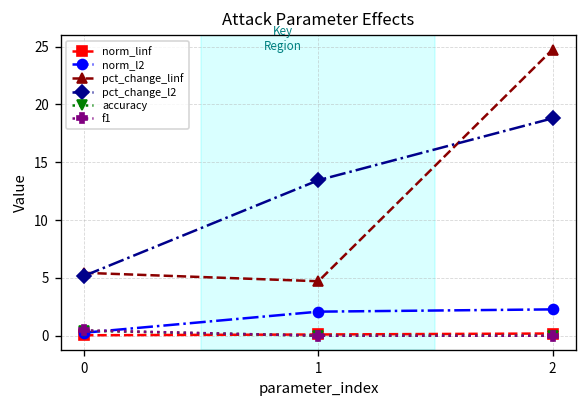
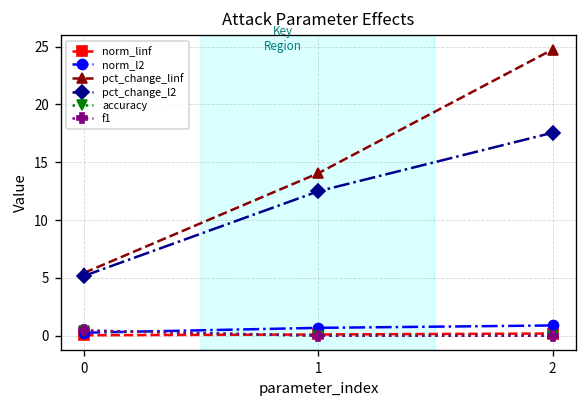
  {
    "norm_l2": {
-     "1": 2,
-     "2": 2
+     "1": 1,
+     "2": 1
    },
    "pct_change_linf": {
      "0": 5,
-     "1": 5,
+     "1": 14,
      "2": 25
    },
    "pct_change_l2": {
      "0": 5,
-     "1": 13,
-     "2": 19
+     "1": 12,
+     "2": 18
    }
  }
